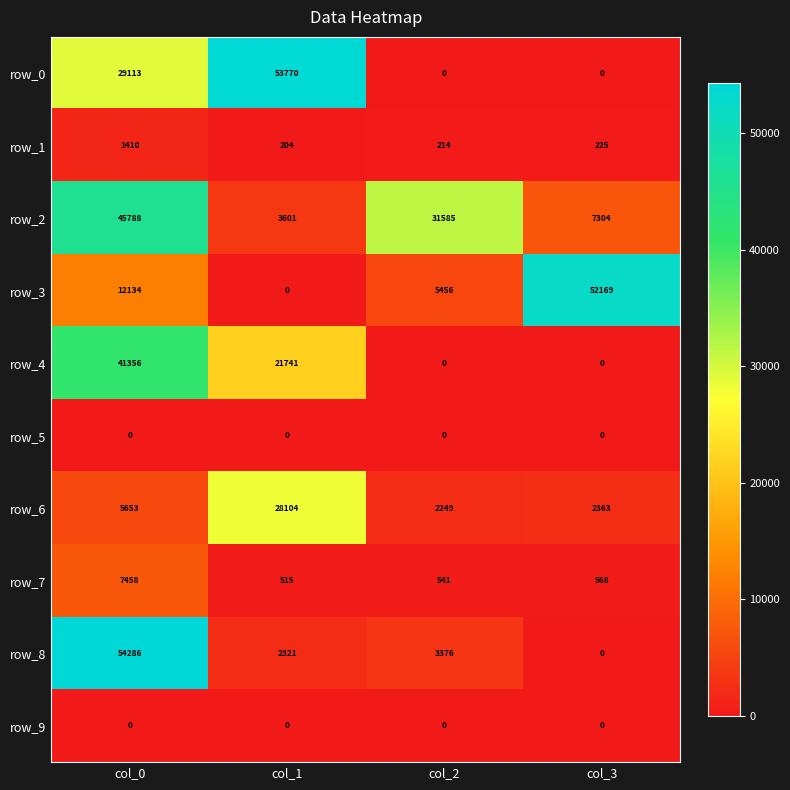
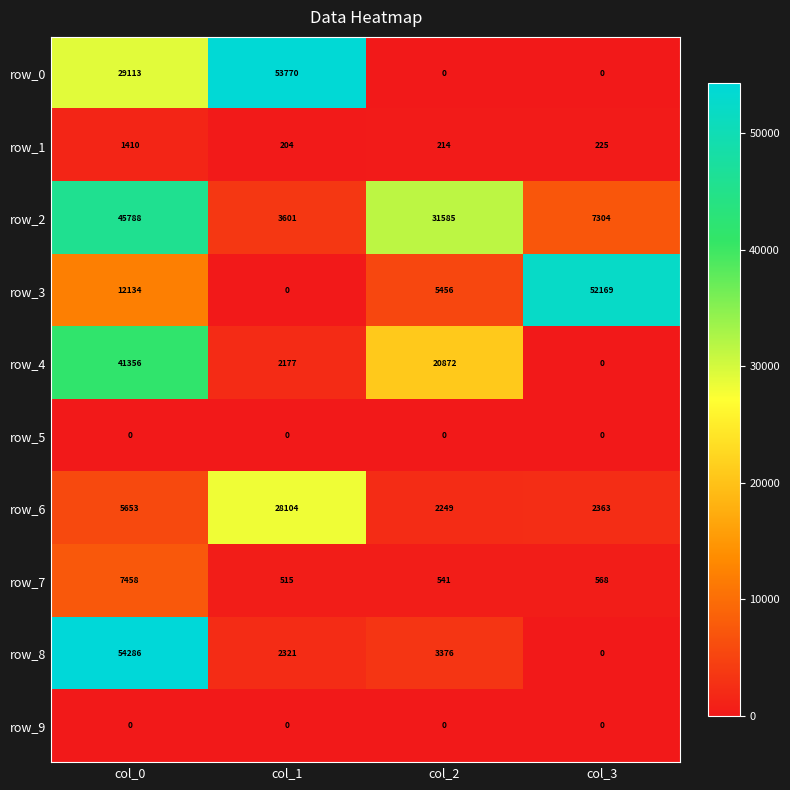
  {
    "row_0": {
      "col_0": 29113,
      "col_1": 53770,
      "col_2": 0,
      "col_3": 0
    },
    "row_1": {
      "col_0": 1410,
      "col_1": 204,
      "col_2": 214,
      "col_3": 225
    },
    "row_2": {
      "col_0": 45788,
      "col_1": 3601,
      "col_2": 31585,
      "col_3": 7304
    },
    "row_3": {
      "col_0": 12134,
      "col_1": 0,
      "col_2": 5456,
      "col_3": 52169
    },
    "row_4": {
      "col_0": 41356,
-     "col_1": 21741,
-     "col_2": 0,
+     "col_1": 2177,
+     "col_2": 20872,
      "col_3": 0
    },
    "row_5": {
      "col_0": 0,
      "col_1": 0,
      "col_2": 0,
      "col_3": 0
    },
    "row_6": {
      "col_0": 5653,
      "col_1": 28104,
      "col_2": 2249,
      "col_3": 2363
    },
    "row_7": {
      "col_0": 7458,
      "col_1": 515,
      "col_2": 541,
      "col_3": 568
    },
    "row_8": {
      "col_0": 54286,
      "col_1": 2321,
      "col_2": 3376,
      "col_3": 0
    },
    "row_9": {
      "col_0": 0,
      "col_1": 0,
      "col_2": 0,
      "col_3": 0
    }
  }
